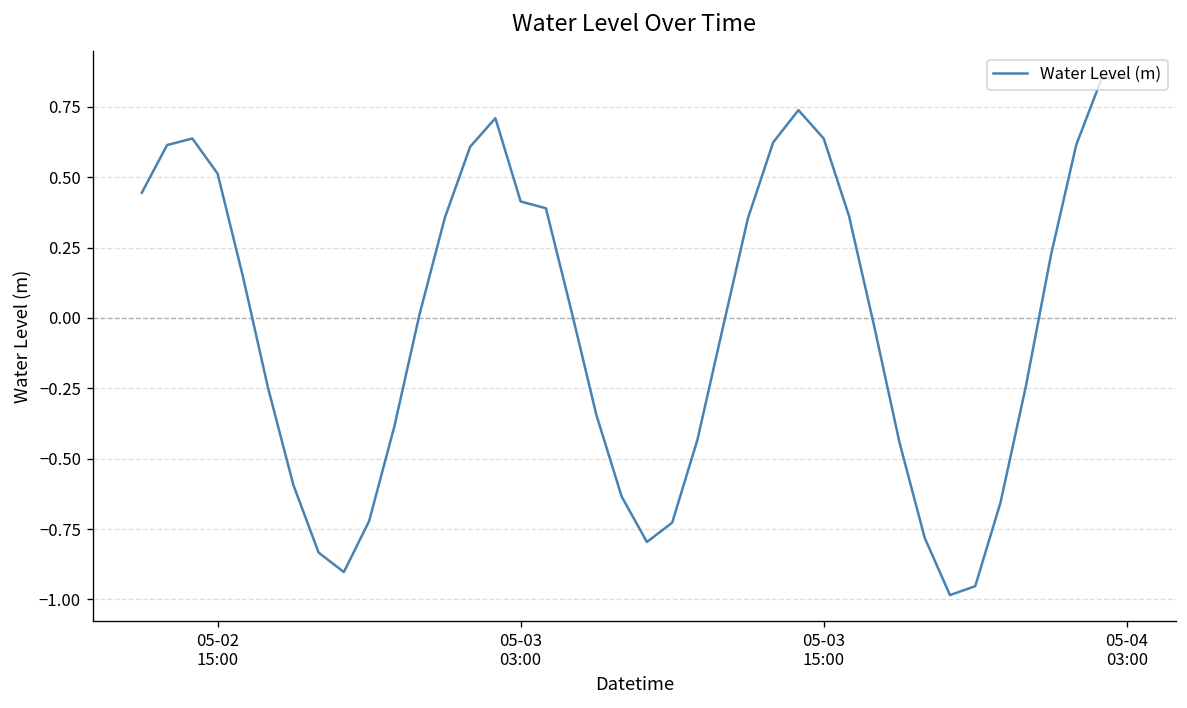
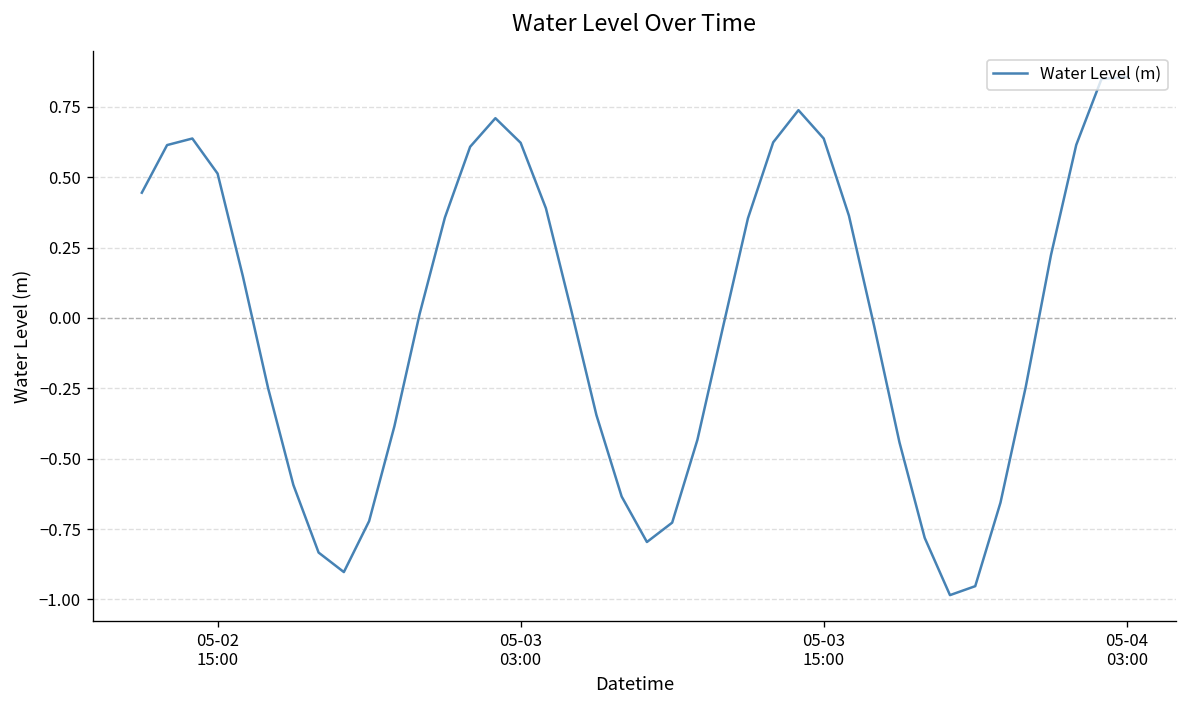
  {
    "05-02 15:00": 0.51,
-   "05-03 03:00": 0.41,
+   "05-03 03:00": 0.62,
    "05-03 15:00": 0.64
  }
